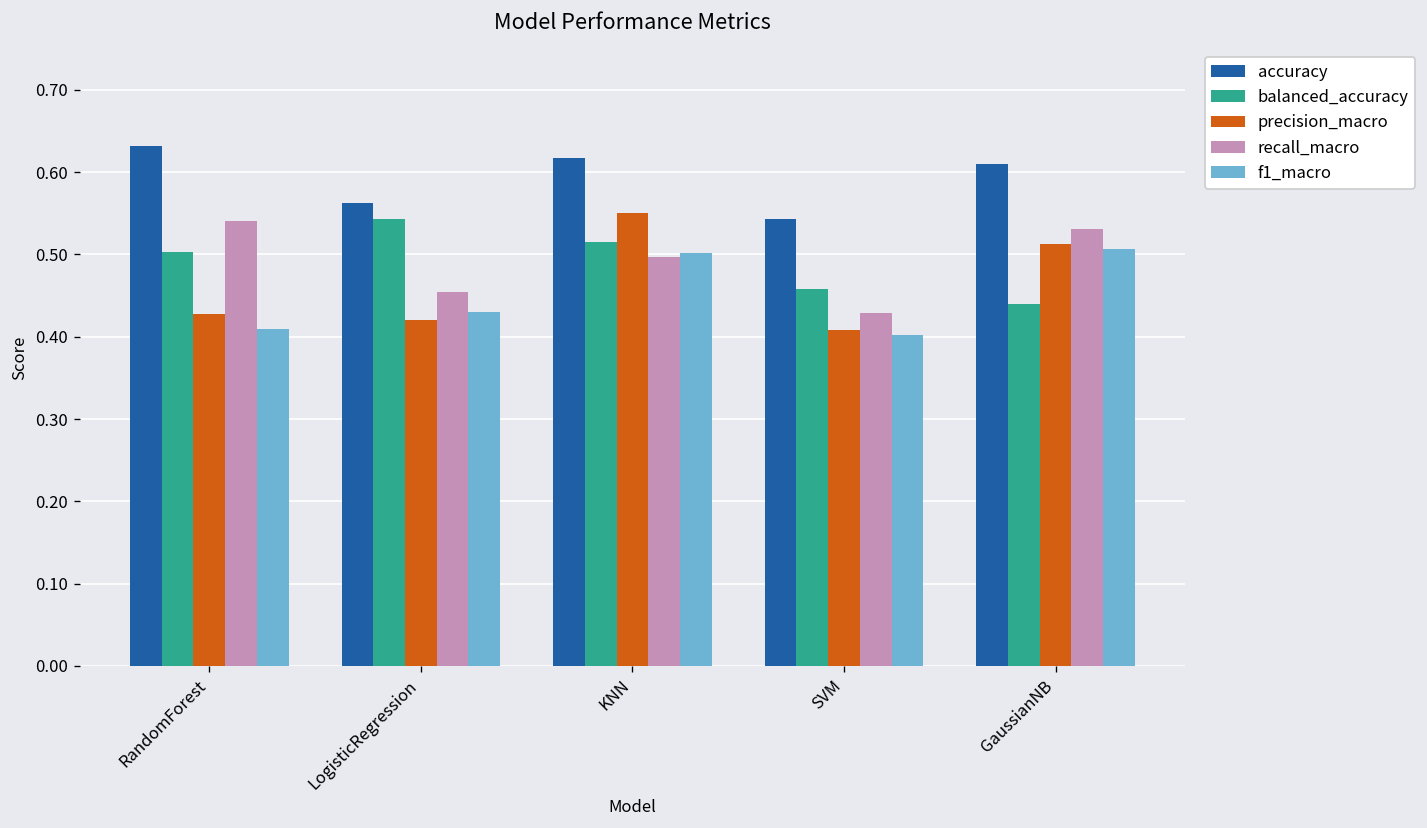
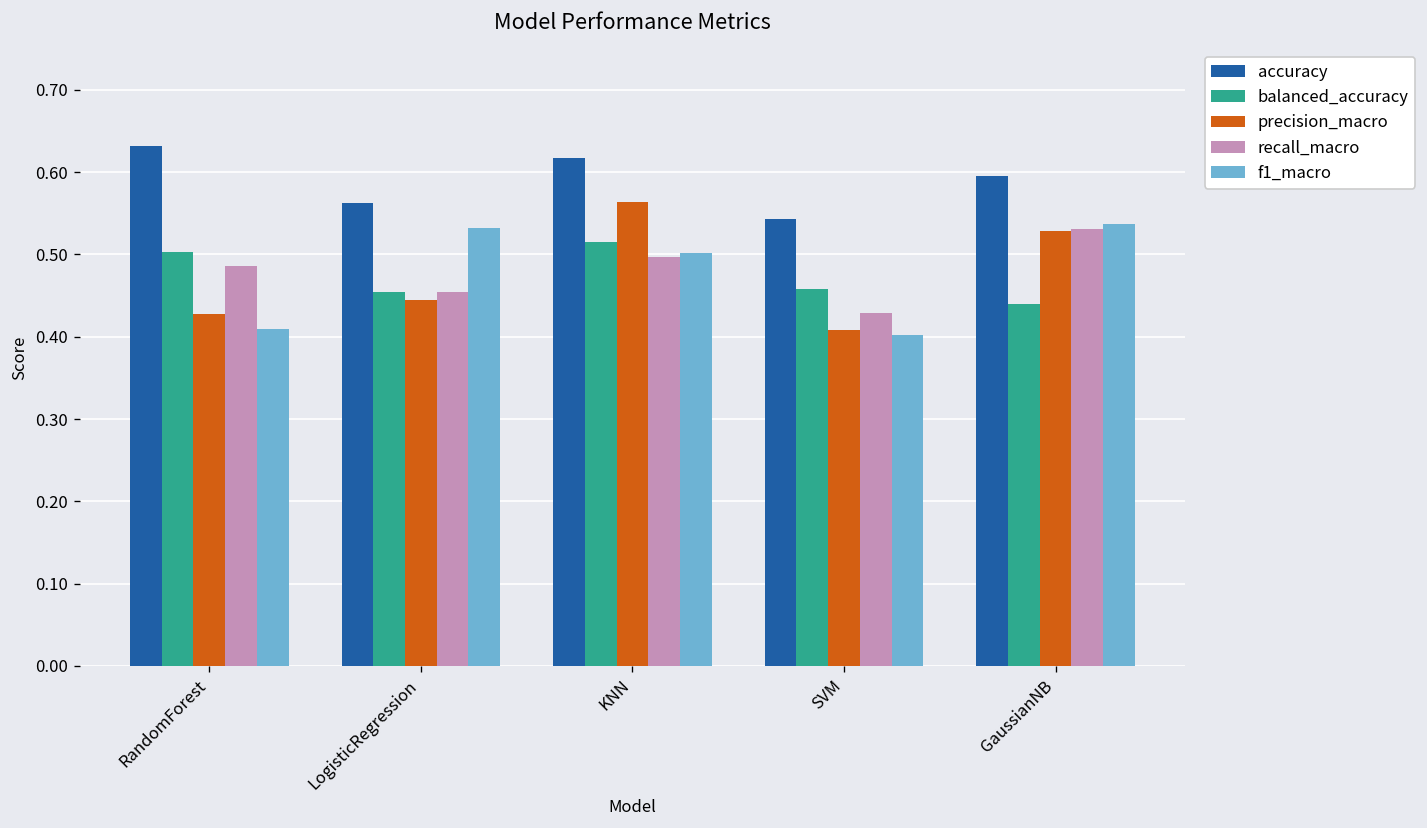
  {
    "accuracy": {
      "RandomForest": 0.63,
      "LogisticRegression": 0.56,
      "KNN": 0.62,
      "SVM": 0.54,
-     "GaussianNB": 0.61
+     "GaussianNB": 0.60
    },
    "balanced_accuracy": {
      "RandomForest": 0.50,
-     "LogisticRegression": 0.54,
+     "LogisticRegression": 0.45,
      "KNN": 0.52,
      "SVM": 0.46,
      "GaussianNB": 0.44
    },
    "precision_macro": {
      "RandomForest": 0.43,
-     "LogisticRegression": 0.42,
-     "KNN": 0.55,
+     "LogisticRegression": 0.44,
+     "KNN": 0.56,
      "SVM": 0.41,
-     "GaussianNB": 0.51
+     "GaussianNB": 0.53
    },
    "recall_macro": {
-     "RandomForest": 0.54,
+     "RandomForest": 0.49,
      "LogisticRegression": 0.45,
      "KNN": 0.50,
      "SVM": 0.43,
      "GaussianNB": 0.53
    },
    "f1_macro": {
      "RandomForest": 0.41,
-     "LogisticRegression": 0.43,
+     "LogisticRegression": 0.53,
      "KNN": 0.50,
      "SVM": 0.40,
-     "GaussianNB": 0.51
+     "GaussianNB": 0.54
    }
  }
